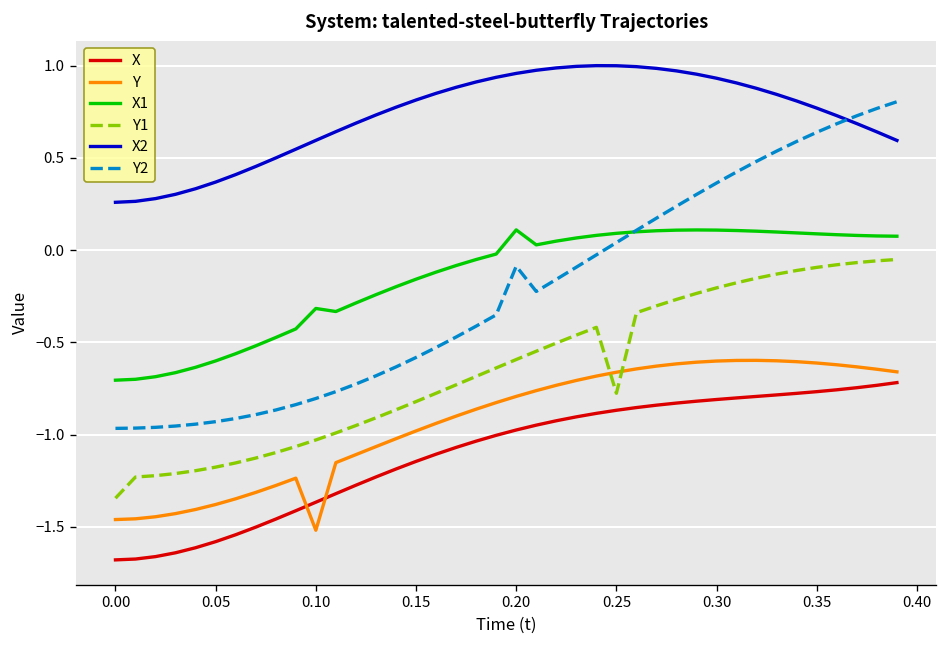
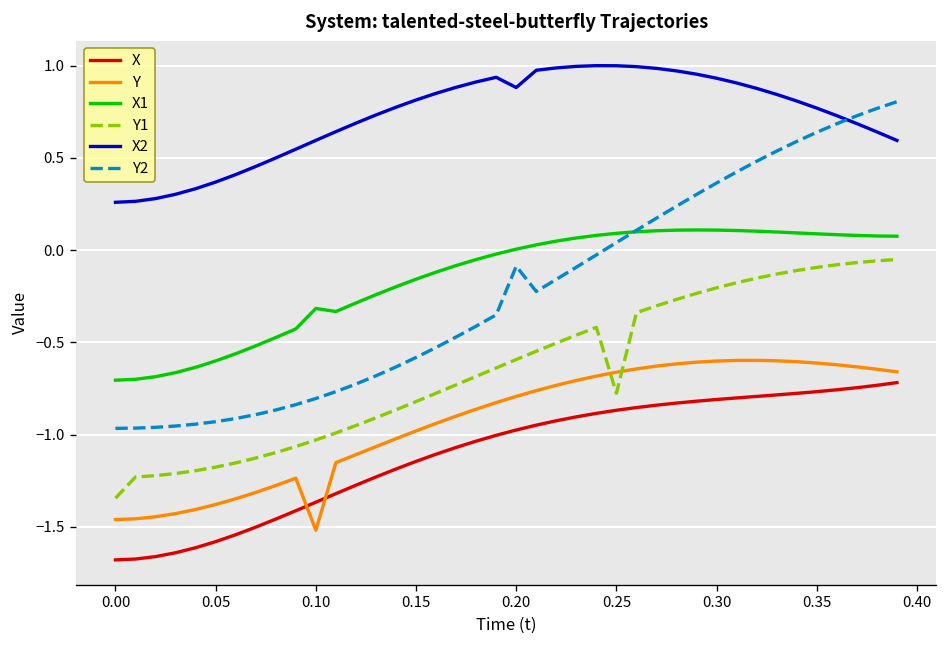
  {
    "X": {
      "0.00": -1.68,
      "0.05": -1.58,
      "0.10": -1.37,
      "0.15": -1.14,
      "0.20": -0.97,
      "0.25": -0.87,
      "0.30": -0.81,
      "0.35": -0.77
    },
    "Y": {
      "0.00": -1.46,
      "0.05": -1.38,
      "0.10": -1.52,
      "0.15": -0.98,
      "0.20": -0.79,
      "0.25": -0.66,
      "0.30": -0.60,
      "0.35": -0.61
    },
    "X1": {
      "0.00": -0.70,
      "0.05": -0.60,
      "0.10": -0.32,
      "0.15": -0.16,
-     "0.20": 0.11,
+     "0.20": 0.01,
      "0.25": 0.09,
      "0.30": 0.11,
      "0.35": 0.09
    },
    "Y1": {
      "0.00": -1.34,
      "0.05": -1.18,
      "0.10": -1.03,
      "0.15": -0.82,
      "0.20": -0.59,
      "0.25": -0.78,
      "0.30": -0.20,
      "0.35": -0.09
    },
    "X2": {
      "0.00": 0.26,
      "0.05": 0.37,
      "0.10": 0.59,
      "0.15": 0.81,
-     "0.20": 0.96,
+     "0.20": 0.88,
      "0.25": 1.00,
      "0.30": 0.93,
      "0.35": 0.77
    },
    "Y2": {
      "0.00": -0.97,
      "0.05": -0.93,
      "0.10": -0.80,
      "0.15": -0.58,
      "0.20": -0.09,
      "0.25": 0.04,
      "0.30": 0.36,
      "0.35": 0.64
    }
  }
